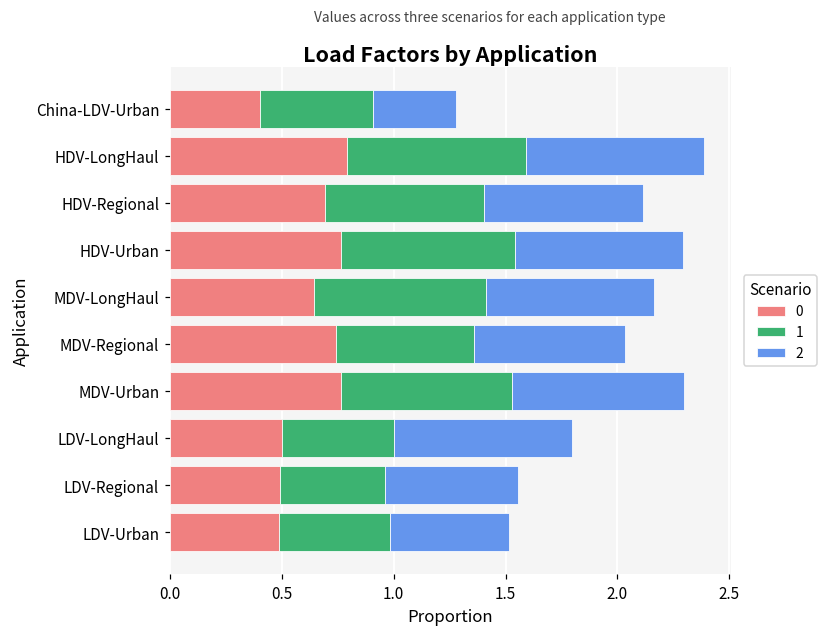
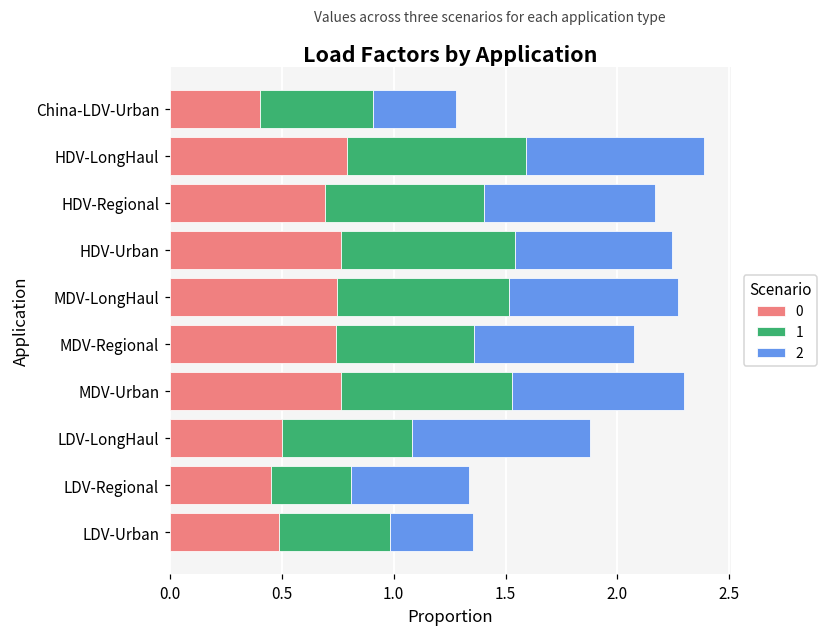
  {
    "0": {
      "China-LDV-Urban": 0.40,
      "HDV-LongHaul": 0.79,
      "HDV-Regional": 0.69,
      "HDV-Urban": 0.76,
-     "MDV-LongHaul": 0.64,
+     "MDV-LongHaul": 0.75,
      "MDV-Regional": 0.74,
      "MDV-Urban": 0.76,
      "LDV-LongHaul": 0.50,
-     "LDV-Regional": 0.49,
+     "LDV-Regional": 0.45,
      "LDV-Urban": 0.49
    },
    "1": {
      "China-LDV-Urban": 0.51,
      "HDV-LongHaul": 0.80,
      "HDV-Regional": 0.71,
      "HDV-Urban": 0.78,
      "MDV-LongHaul": 0.77,
      "MDV-Regional": 0.61,
      "MDV-Urban": 0.77,
-     "LDV-LongHaul": 0.50,
-     "LDV-Regional": 0.47,
+     "LDV-LongHaul": 0.58,
+     "LDV-Regional": 0.36,
      "LDV-Urban": 0.49
    },
    "2": {
      "China-LDV-Urban": 0.37,
      "HDV-LongHaul": 0.80,
-     "HDV-Regional": 0.71,
-     "HDV-Urban": 0.75,
+     "HDV-Regional": 0.77,
+     "HDV-Urban": 0.70,
      "MDV-LongHaul": 0.75,
-     "MDV-Regional": 0.68,
+     "MDV-Regional": 0.72,
      "MDV-Urban": 0.77,
      "LDV-LongHaul": 0.79,
-     "LDV-Regional": 0.59,
-     "LDV-Urban": 0.53
+     "LDV-Regional": 0.53,
+     "LDV-Urban": 0.37
    }
  }
